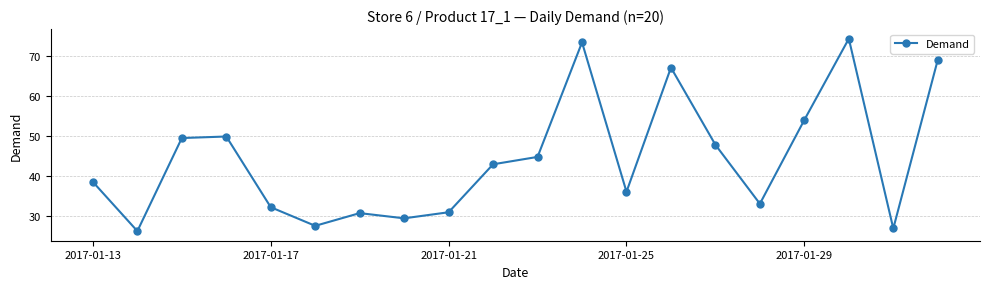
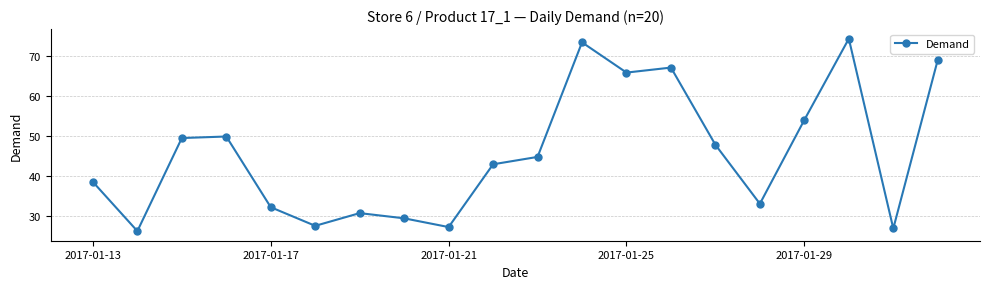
  {
    "2017-01-13": 39,
    "2017-01-17": 32,
-   "2017-01-21": 31,
-   "2017-01-25": 36,
+   "2017-01-21": 27,
+   "2017-01-25": 66,
    "2017-01-29": 54
  }
